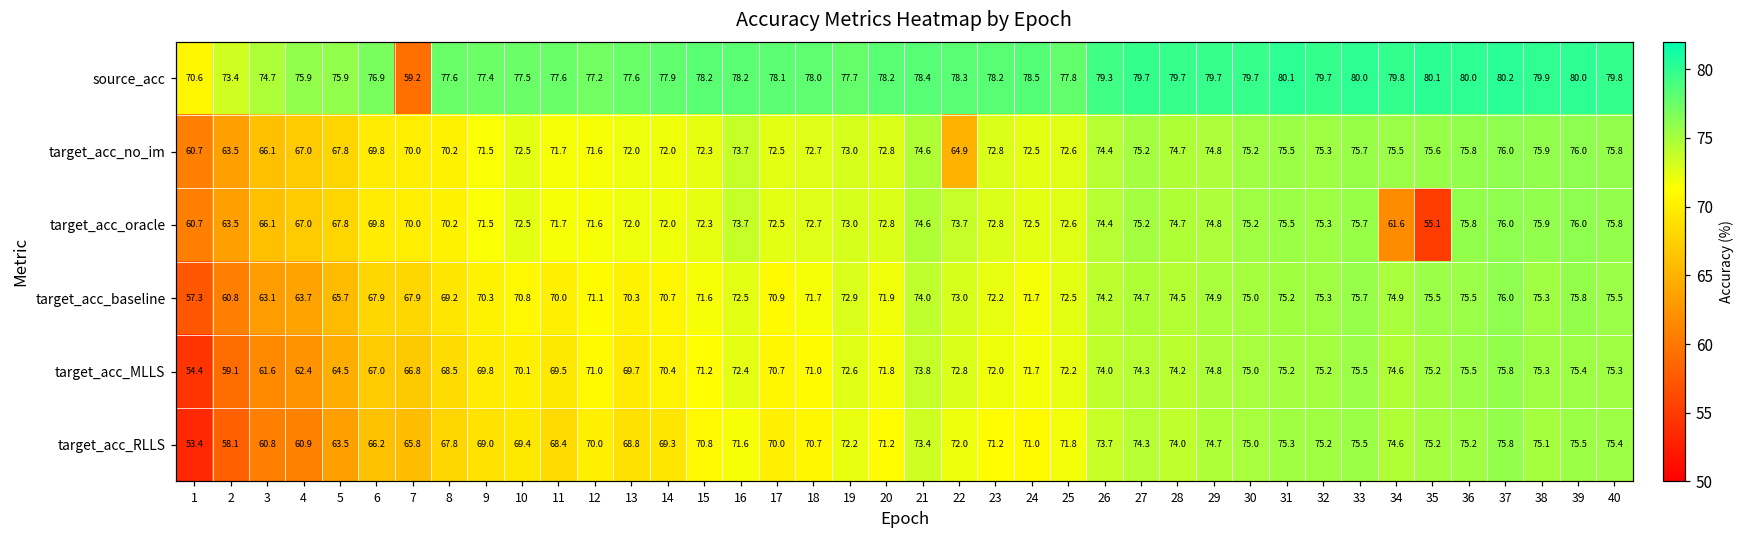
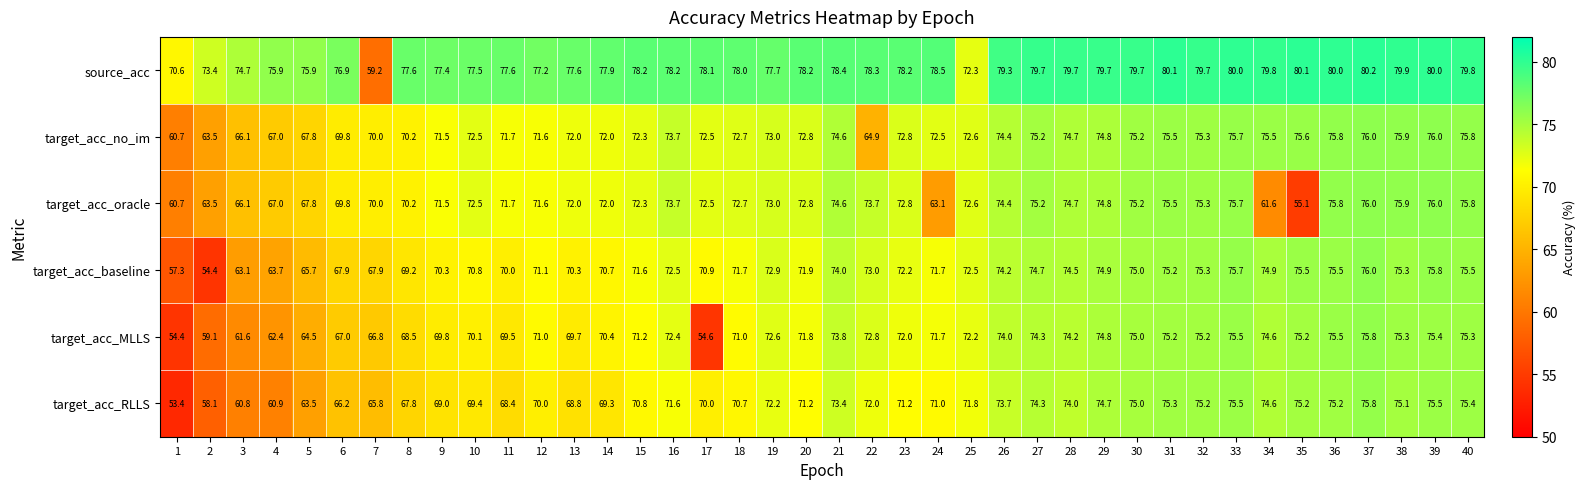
  {
    "source_acc": {
      "1": 70.6,
      "2": 73.4,
      "3": 74.7,
      "4": 75.9,
      "5": 75.9,
      "6": 76.9,
      "7": 59.2,
      "8": 77.6,
      "9": 77.4,
      "10": 77.5,
      "11": 77.6,
      "12": 77.2,
      "13": 77.6,
      "14": 77.9,
      "15": 78.2,
      "16": 78.2,
      "17": 78.1,
      "18": 78.0,
      "19": 77.7,
      "20": 78.2,
      "21": 78.4,
      "22": 78.3,
      "23": 78.2,
      "24": 78.5,
-     "25": 77.8,
+     "25": 72.3,
      "26": 79.3,
      "27": 79.7,
      "28": 79.7,
      "29": 79.7,
      "30": 79.7,
      "31": 80.1,
      "32": 79.7,
      "33": 80.0,
      "34": 79.8,
      "35": 80.1,
      "36": 80.0,
      "37": 80.2,
      "38": 79.9,
      "39": 80.0,
      "40": 79.8
    },
    "target_acc_oracle": {
      "1": 60.7,
      "2": 63.5,
      "3": 66.1,
      "4": 67.0,
      "5": 67.8,
      "6": 69.8,
      "7": 70.0,
      "8": 70.2,
      "9": 71.5,
      "10": 72.5,
      "11": 71.7,
      "12": 71.6,
      "13": 72.0,
      "14": 72.0,
      "15": 72.3,
      "16": 73.7,
      "17": 72.5,
      "18": 72.7,
      "19": 73.0,
      "20": 72.8,
      "21": 74.6,
      "22": 73.7,
      "23": 72.8,
-     "24": 72.5,
+     "24": 63.1,
      "25": 72.6,
      "26": 74.4,
      "27": 75.2,
      "28": 74.7,
      "29": 74.8,
      "30": 75.2,
      "31": 75.5,
      "32": 75.3,
      "33": 75.7,
      "34": 61.6,
      "35": 55.1,
      "36": 75.8,
      "37": 76.0,
      "38": 75.9,
      "39": 76.0,
      "40": 75.8
    },
    "target_acc_baseline": {
      "1": 57.3,
-     "2": 60.8,
+     "2": 54.4,
      "3": 63.1,
      "4": 63.7,
      "5": 65.7,
      "6": 67.9,
      "7": 67.9,
      "8": 69.2,
      "9": 70.3,
      "10": 70.8,
      "11": 70.0,
      "12": 71.1,
      "13": 70.3,
      "14": 70.7,
      "15": 71.6,
      "16": 72.5,
      "17": 70.9,
      "18": 71.7,
      "19": 72.9,
      "20": 71.9,
      "21": 74.0,
      "22": 73.0,
      "23": 72.2,
      "24": 71.7,
      "25": 72.5,
      "26": 74.2,
      "27": 74.7,
      "28": 74.5,
      "29": 74.9,
      "30": 75.0,
      "31": 75.2,
      "32": 75.3,
      "33": 75.7,
      "34": 74.9,
      "35": 75.5,
      "36": 75.5,
      "37": 76.0,
      "38": 75.3,
      "39": 75.8,
      "40": 75.5
    },
    "target_acc_MLLS": {
      "1": 54.4,
      "2": 59.1,
      "3": 61.6,
      "4": 62.4,
      "5": 64.5,
      "6": 67.0,
      "7": 66.8,
      "8": 68.5,
      "9": 69.8,
      "10": 70.1,
      "11": 69.5,
      "12": 71.0,
      "13": 69.7,
      "14": 70.4,
      "15": 71.2,
      "16": 72.4,
-     "17": 70.7,
+     "17": 54.6,
      "18": 71.0,
      "19": 72.6,
      "20": 71.8,
      "21": 73.8,
      "22": 72.8,
      "23": 72.0,
      "24": 71.7,
      "25": 72.2,
      "26": 74.0,
      "27": 74.3,
      "28": 74.2,
      "29": 74.8,
      "30": 75.0,
      "31": 75.2,
      "32": 75.2,
      "33": 75.5,
      "34": 74.6,
      "35": 75.2,
      "36": 75.5,
      "37": 75.8,
      "38": 75.3,
      "39": 75.4,
      "40": 75.3
    }
  }
